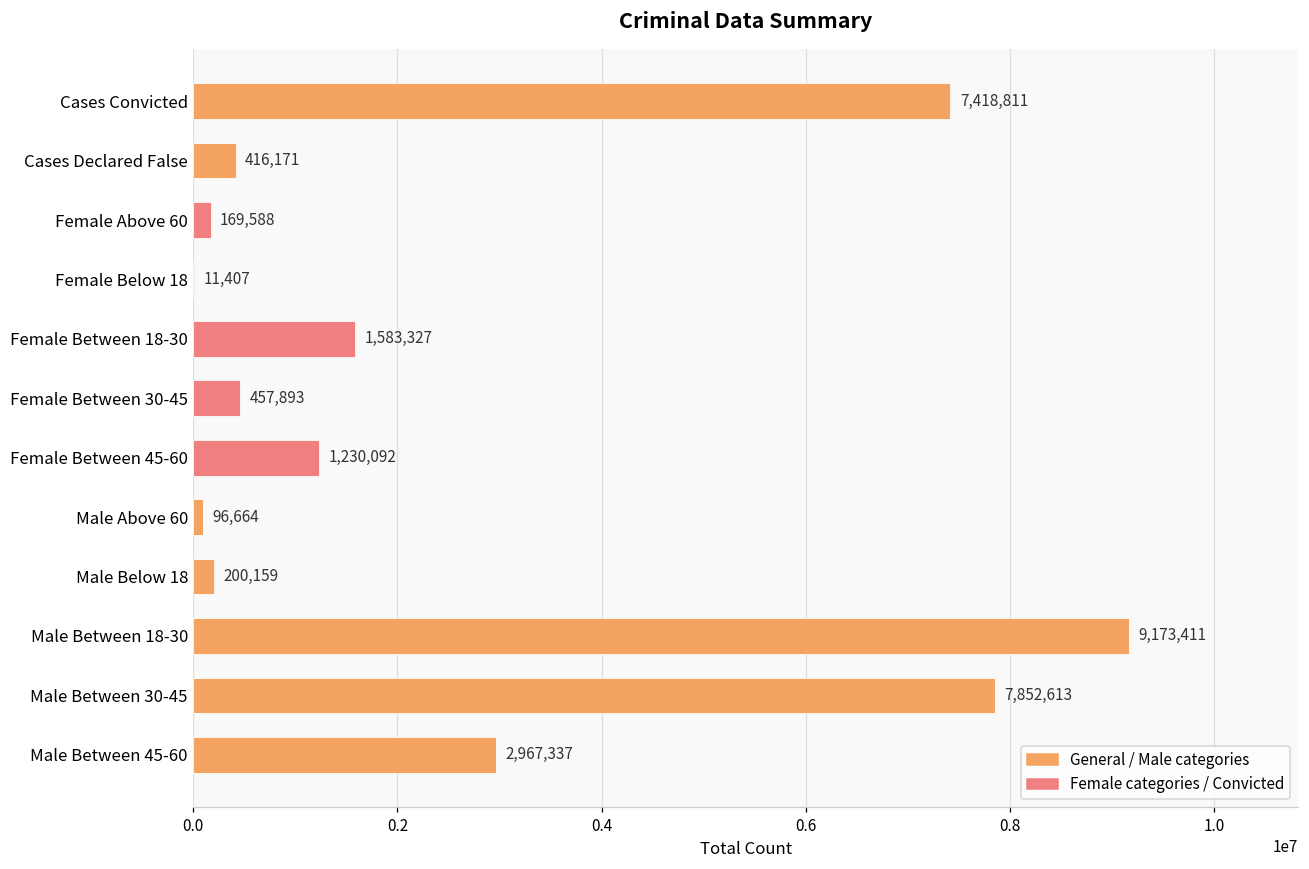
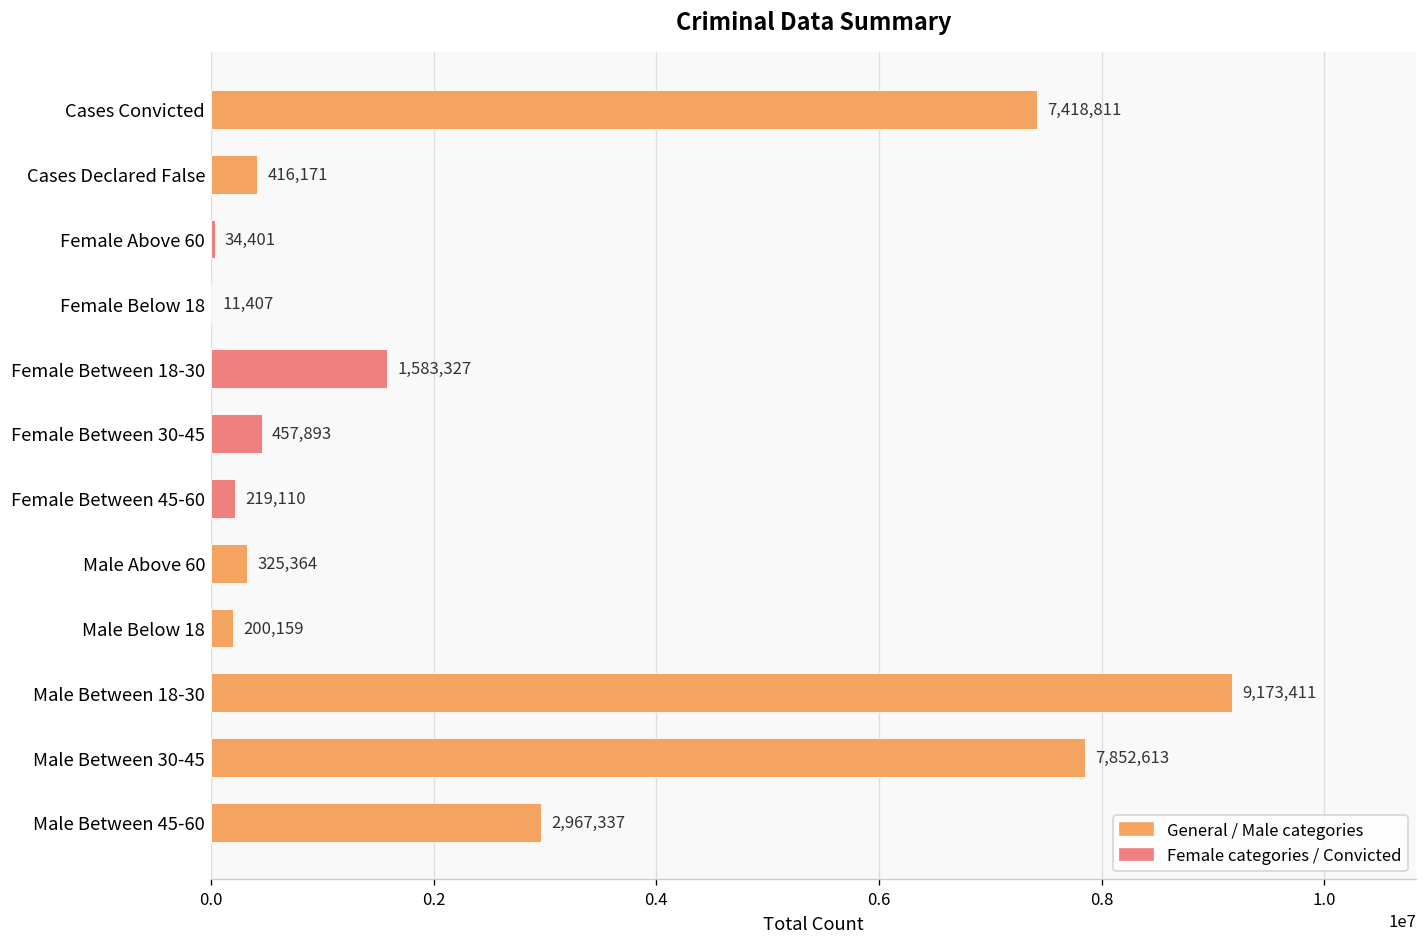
  {
    "Cases Convicted": "7,418,811",
    "Cases Declared False": "416,171",
-   "Female Above 60": "169,588",
+   "Female Above 60": "34,401",
    "Female Below 18": "11,407",
    "Female Between 18-30": "1,583,327",
    "Female Between 30-45": "457,893",
-   "Female Between 45-60": "1,230,092",
-   "Male Above 60": "96,664",
+   "Female Between 45-60": "219,110",
+   "Male Above 60": "325,364",
    "Male Below 18": "200,159",
    "Male Between 18-30": "9,173,411",
    "Male Between 30-45": "7,852,613",
    "Male Between 45-60": "2,967,337"
  }
